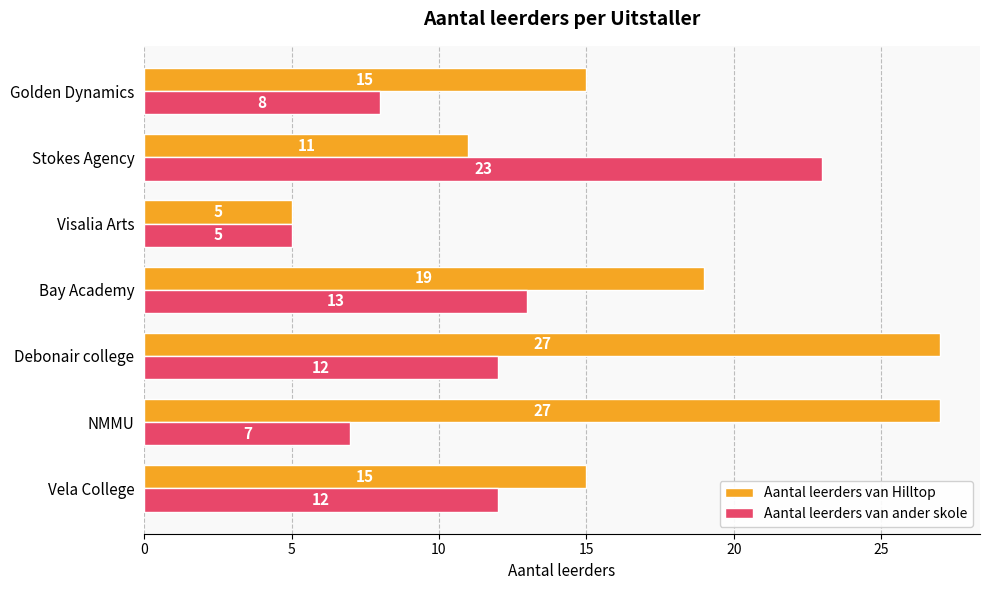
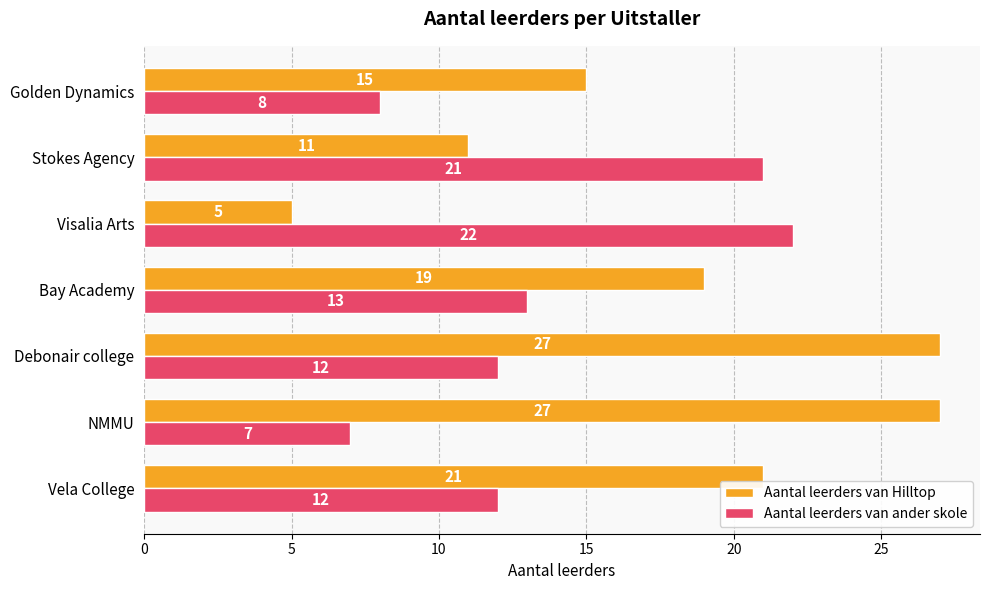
  {
    "Aantal leerders van Hilltop": {
      "Golden Dynamics": 15,
      "Stokes Agency": 11,
      "Visalia Arts": 5,
      "Bay Academy": 19,
      "Debonair college": 27,
      "NMMU": 27,
-     "Vela College": 15
+     "Vela College": 21
    },
    "Aantal leerders van ander skole": {
      "Golden Dynamics": 8,
-     "Stokes Agency": 23,
-     "Visalia Arts": 5,
+     "Stokes Agency": 21,
+     "Visalia Arts": 22,
      "Bay Academy": 13,
      "Debonair college": 12,
      "NMMU": 7,
      "Vela College": 12
    }
  }
